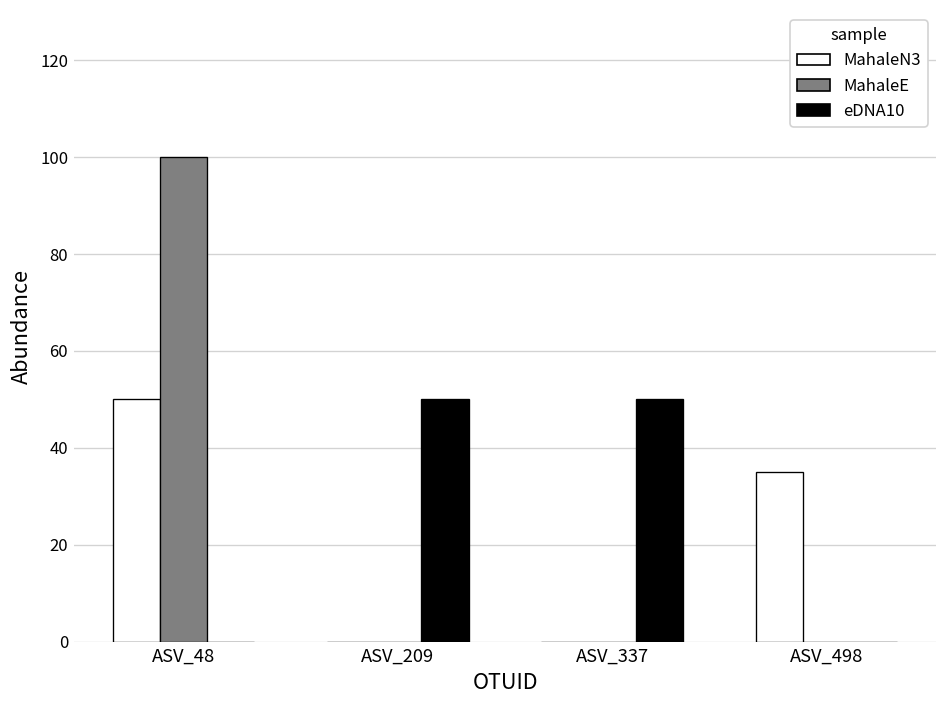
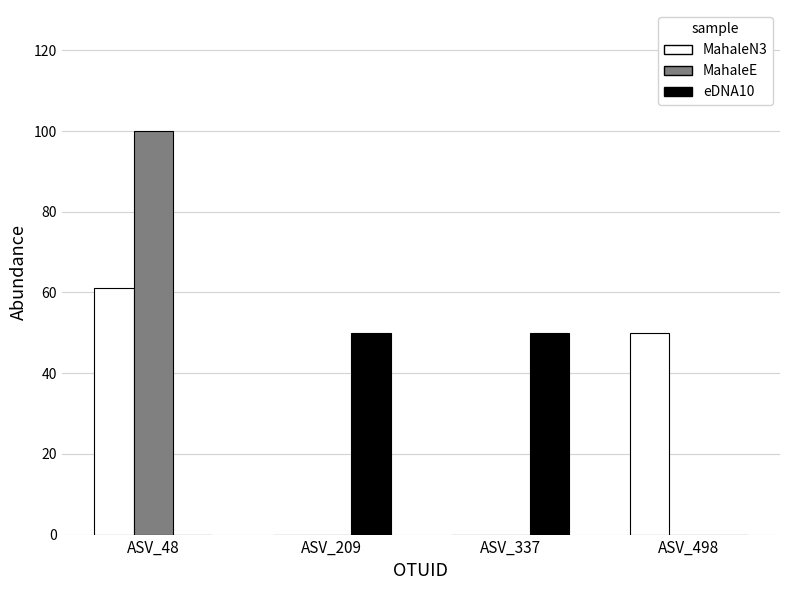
  {
    "MahaleN3": {
-     "ASV_48": 50,
+     "ASV_48": 61,
      "ASV_209": 0,
      "ASV_337": 0,
-     "ASV_498": 35
+     "ASV_498": 50
    },
    "MahaleE": {
      "ASV_48": 100,
      "ASV_209": 0,
      "ASV_337": 0,
      "ASV_498": 0
    },
    "eDNA10": {
      "ASV_48": 0,
      "ASV_209": 50,
      "ASV_337": 50,
      "ASV_498": 0
    }
  }
